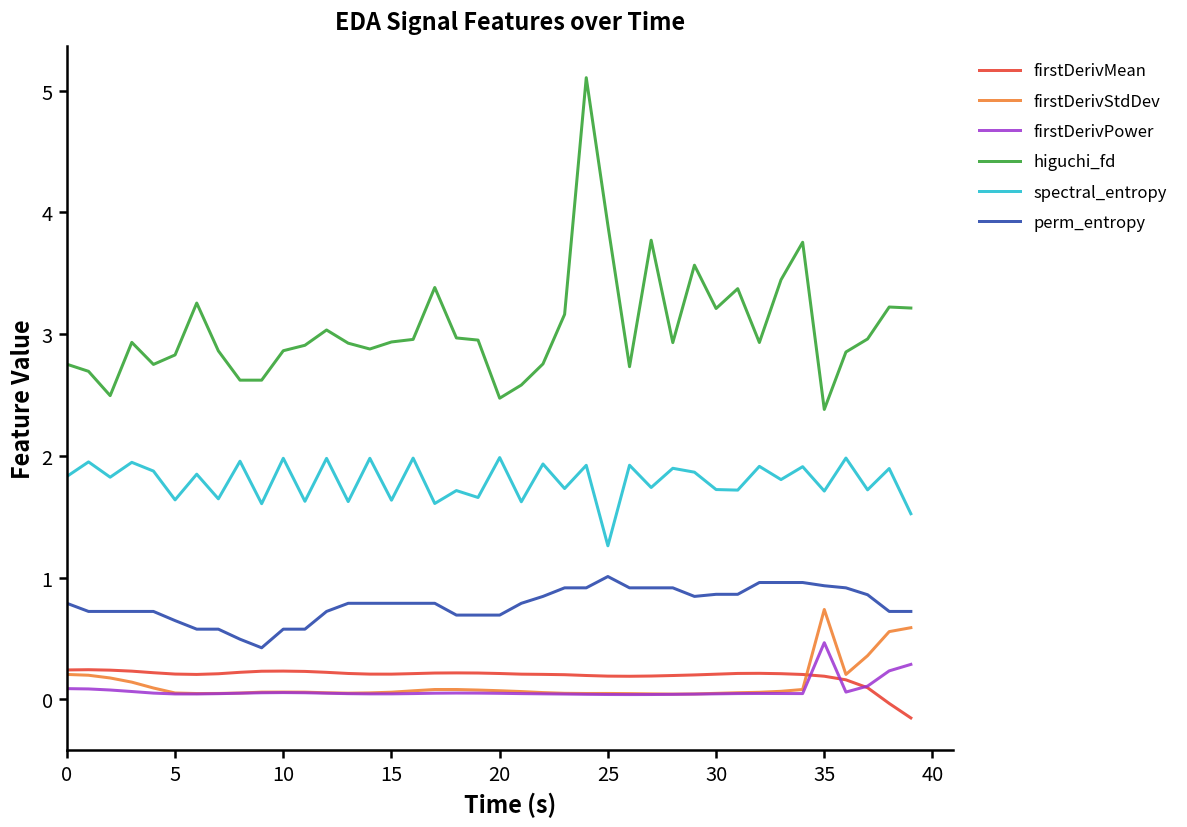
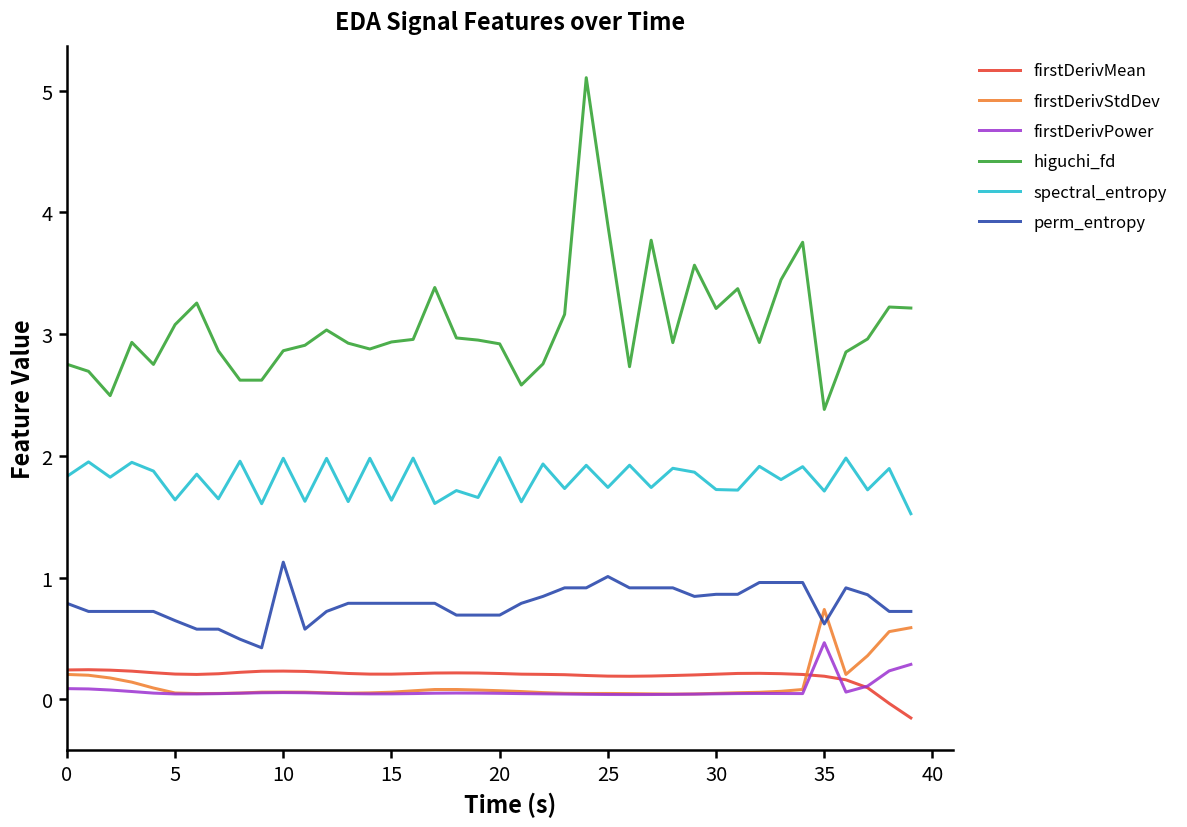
  {
    "firstDerivMean": {
      "0": 0.24,
      "5": 0.21,
      "10": 0.23,
      "15": 0.21,
      "20": 0.21,
      "25": 0.19,
      "30": 0.21,
      "35": 0.19
    },
    "firstDerivStdDev": {
      "0": 0.20,
      "35": 0.74
    },
    "firstDerivPower": {
      "0": 0.09,
      "35": 0.47
    },
    "higuchi_fd": {
      "0": 2.75,
-     "5": 2.83,
+     "5": 3.08,
      "10": 2.86,
      "15": 2.94,
-     "20": 2.47,
+     "20": 2.92,
      "25": 3.89,
      "30": 3.21,
      "35": 2.38
    },
    "spectral_entropy": {
      "0": 1.83,
      "5": 1.64,
      "10": 1.98,
      "15": 1.64,
      "20": 1.99,
-     "25": 1.26,
+     "25": 1.74,
      "30": 1.72,
      "35": 1.71
    },
    "perm_entropy": {
      "0": 0.79,
      "5": 0.65,
-     "10": 0.58,
+     "10": 1.13,
      "15": 0.79,
      "20": 0.69,
      "25": 1.01,
      "30": 0.86,
-     "35": 0.93
+     "35": 0.62
    }
  }
